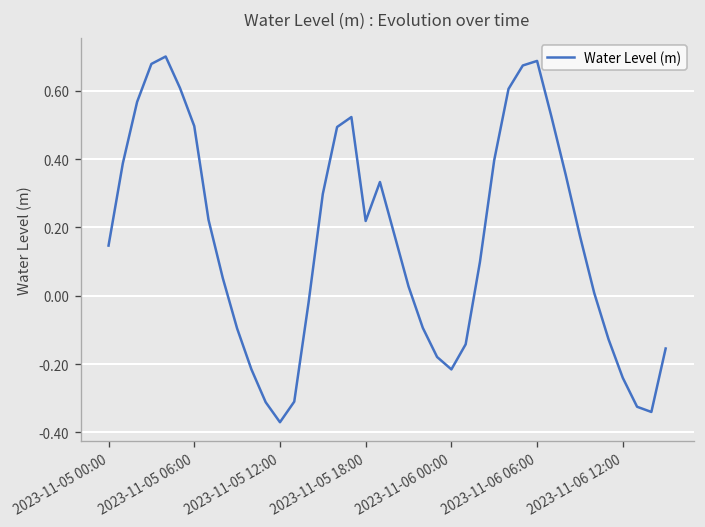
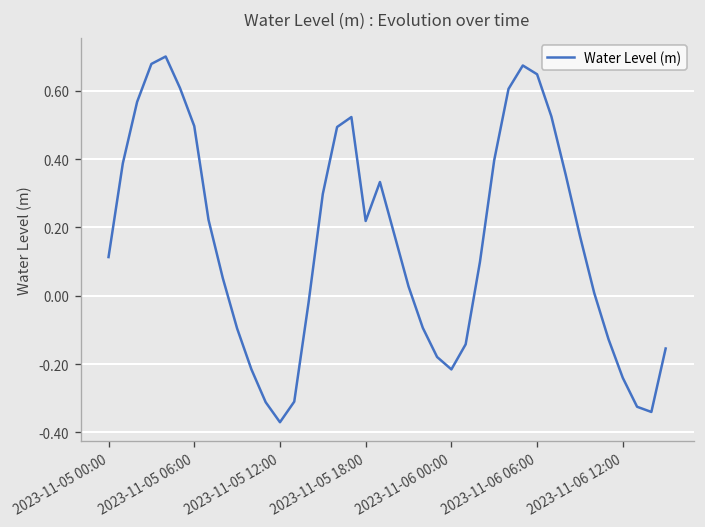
  {
-   "2023-11-05 00:00": 0.15,
+   "2023-11-05 00:00": 0.11,
    "2023-11-05 06:00": 0.50,
    "2023-11-05 12:00": -0.37,
    "2023-11-05 18:00": 0.22,
    "2023-11-06 00:00": -0.22,
-   "2023-11-06 06:00": 0.69,
+   "2023-11-06 06:00": 0.65,
    "2023-11-06 12:00": -0.24
  }
